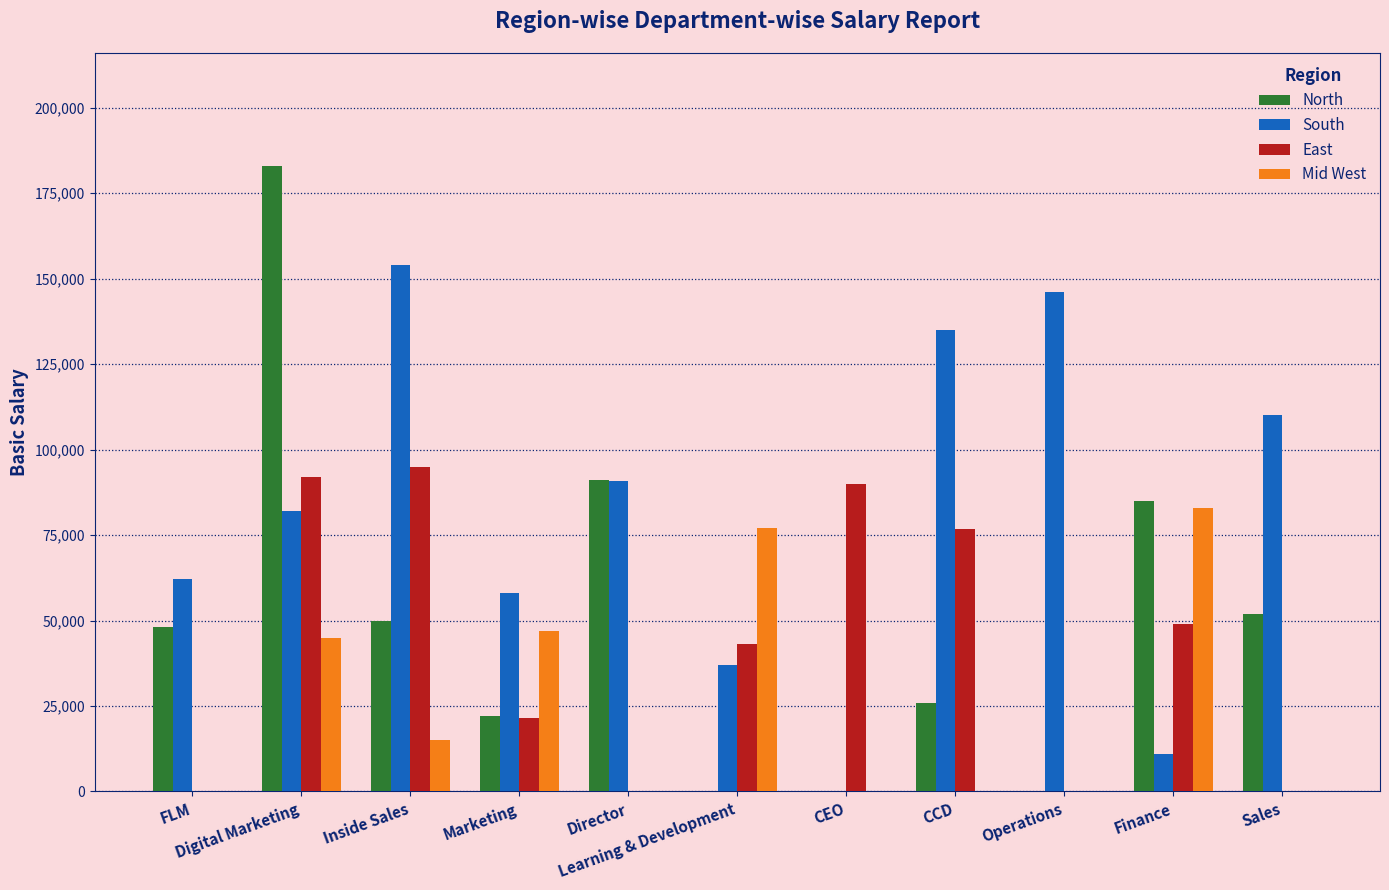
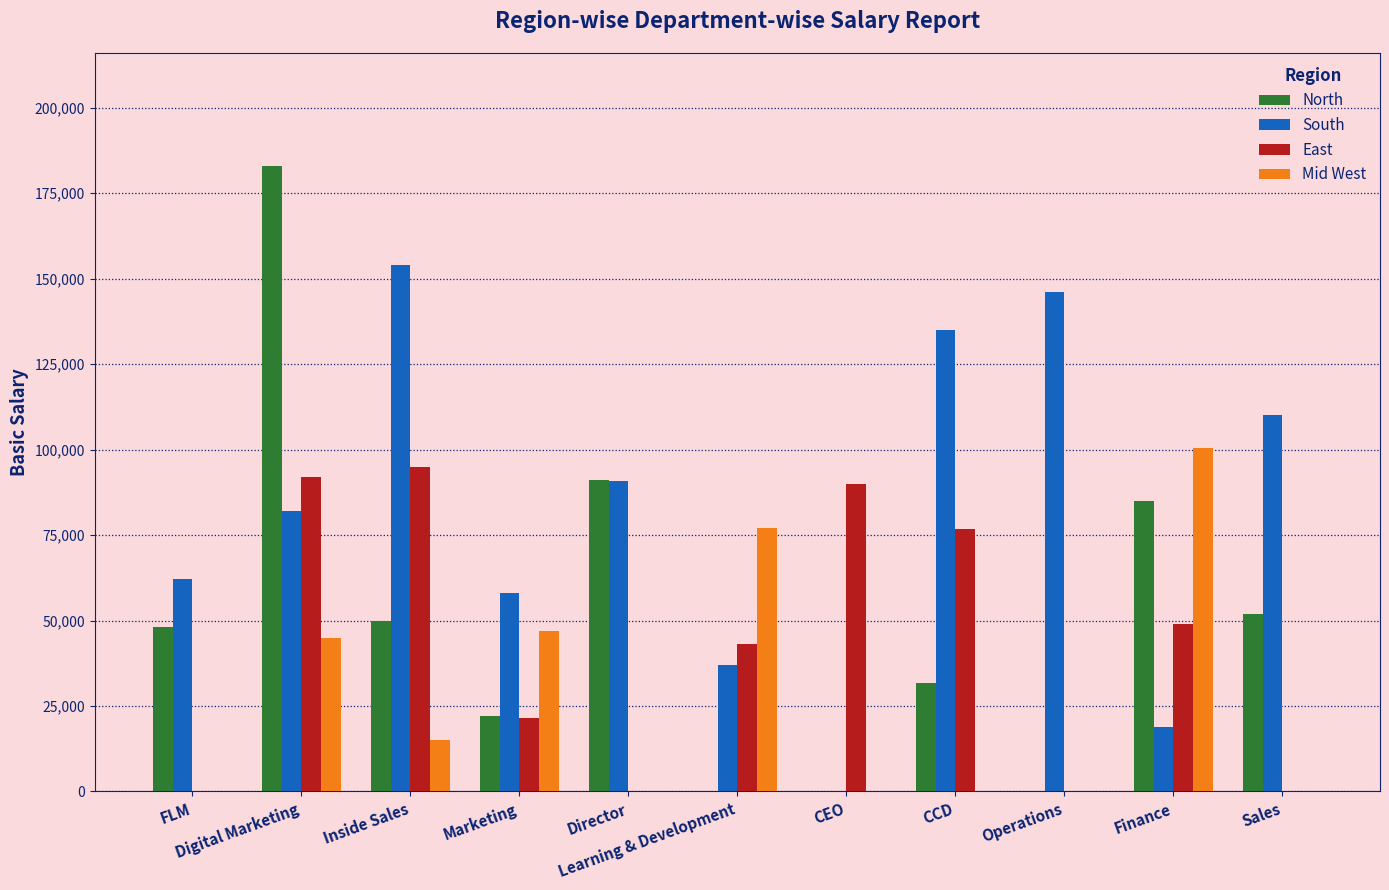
  {
    "North": {
      "FLM": "48,000",
      "Digital Marketing": "183,000",
      "Inside Sales": "50,000",
      "Marketing": "22,000",
      "Director": "91,000",
      "Learning & Development": "0",
      "CEO": "0",
-     "CCD": "26,000",
+     "CCD": "32,000",
      "Operations": "0",
      "Finance": "85,000",
      "Sales": "52,000"
    },
    "South": {
      "FLM": "62,000",
      "Digital Marketing": "82,000",
      "Inside Sales": "154,000",
      "Marketing": "58,000",
      "Director": "91,000",
      "Learning & Development": "37,000",
      "CEO": "0",
      "CCD": "135,000",
      "Operations": "146,000",
-     "Finance": "11,000",
+     "Finance": "19,000",
      "Sales": "110,000"
    },
    "East": {
      "FLM": "0",
      "Digital Marketing": "92,000",
      "Inside Sales": "95,000",
      "Marketing": "21,000",
      "Director": "0",
      "Learning & Development": "43,000",
      "CEO": "90,000",
      "CCD": "77,000",
      "Operations": "0",
      "Finance": "49,000",
      "Sales": "0"
    },
    "Mid West": {
      "FLM": "0",
      "Digital Marketing": "45,000",
      "Inside Sales": "15,000",
      "Marketing": "47,000",
      "Director": "0",
      "Learning & Development": "77,000",
      "CEO": "0",
      "CCD": "0",
      "Operations": "0",
-     "Finance": "83,000",
+     "Finance": "100,000",
      "Sales": "0"
    }
  }
